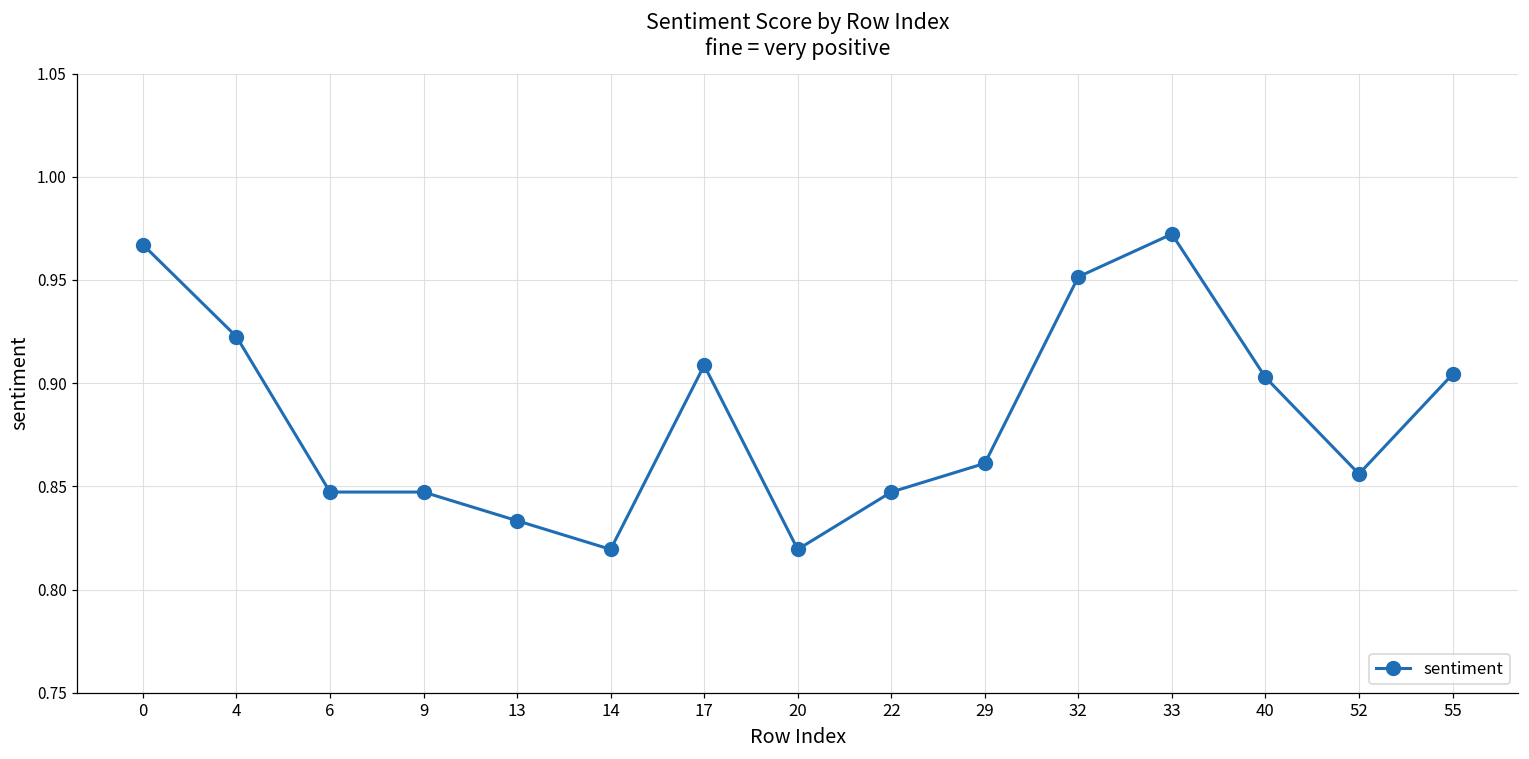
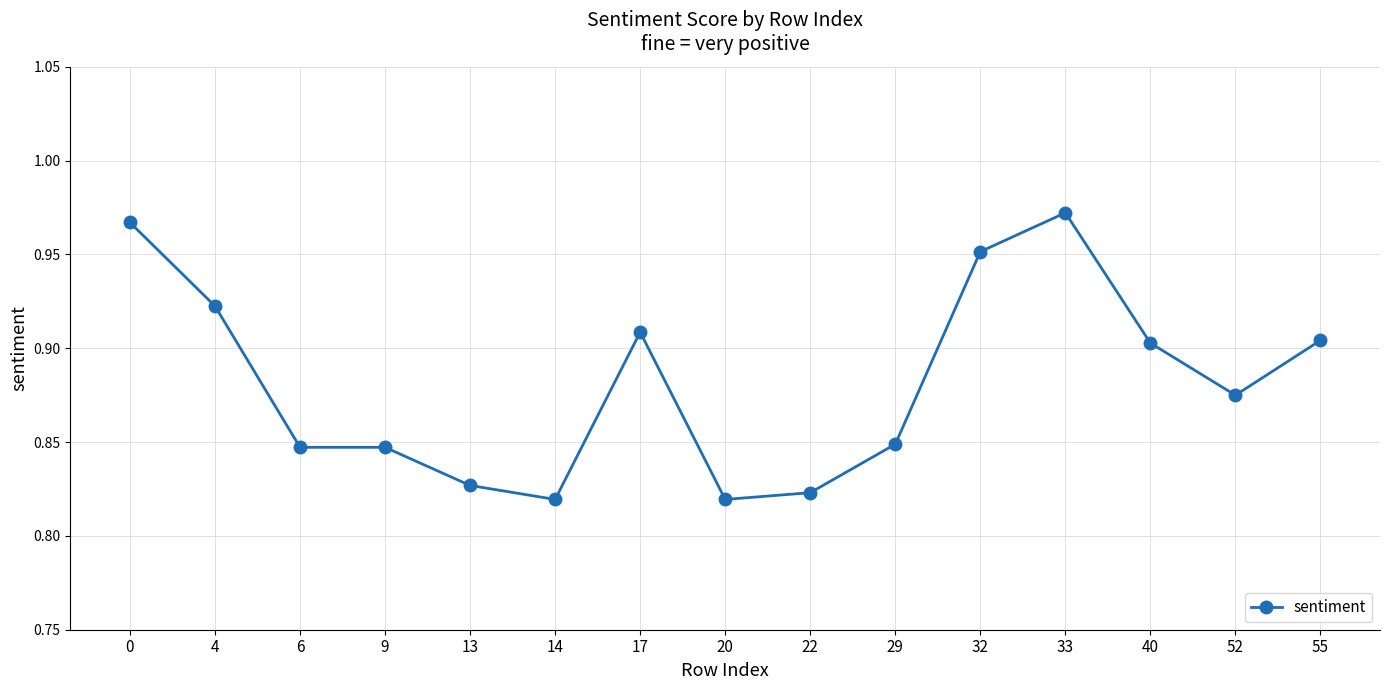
  {
    "0": 0.967,
    "4": 0.923,
    "6": 0.847,
    "9": 0.847,
-   "13": 0.833,
+   "13": 0.827,
    "14": 0.819,
    "17": 0.909,
    "20": 0.819,
-   "22": 0.847,
-   "29": 0.861,
+   "22": 0.823,
+   "29": 0.849,
    "32": 0.952,
    "33": 0.972,
    "40": 0.903,
-   "52": 0.856,
+   "52": 0.875,
    "55": 0.904
  }
